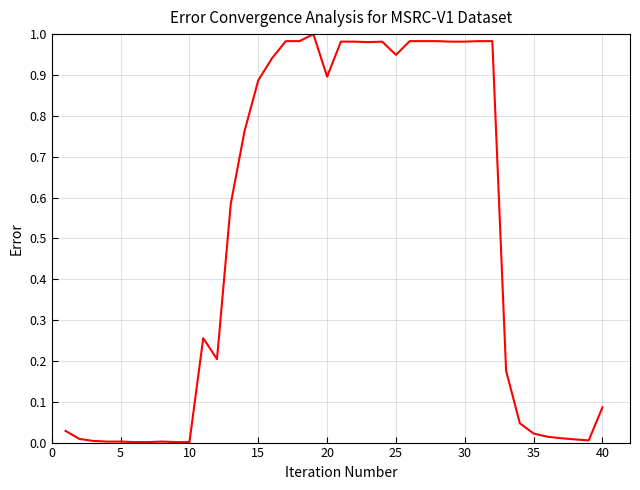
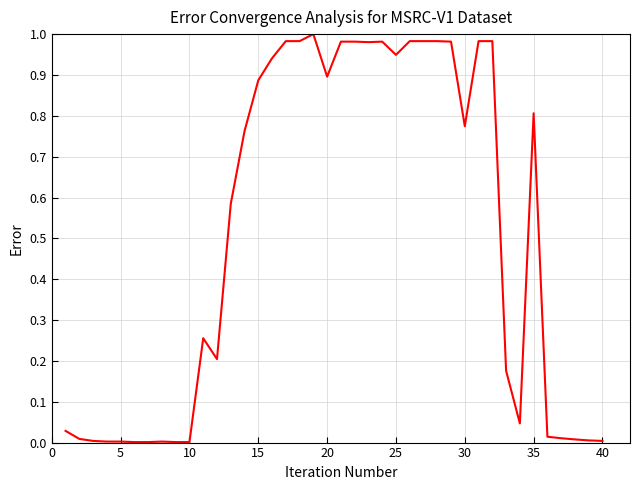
  {
    "5": 0.00,
    "10": 0.00,
    "15": 0.89,
    "20": 0.90,
    "25": 0.95,
-   "30": 0.98,
-   "35": 0.02,
-   "40": 0.09
+   "30": 0.77,
+   "35": 0.81,
+   "40": 0.00
  }
